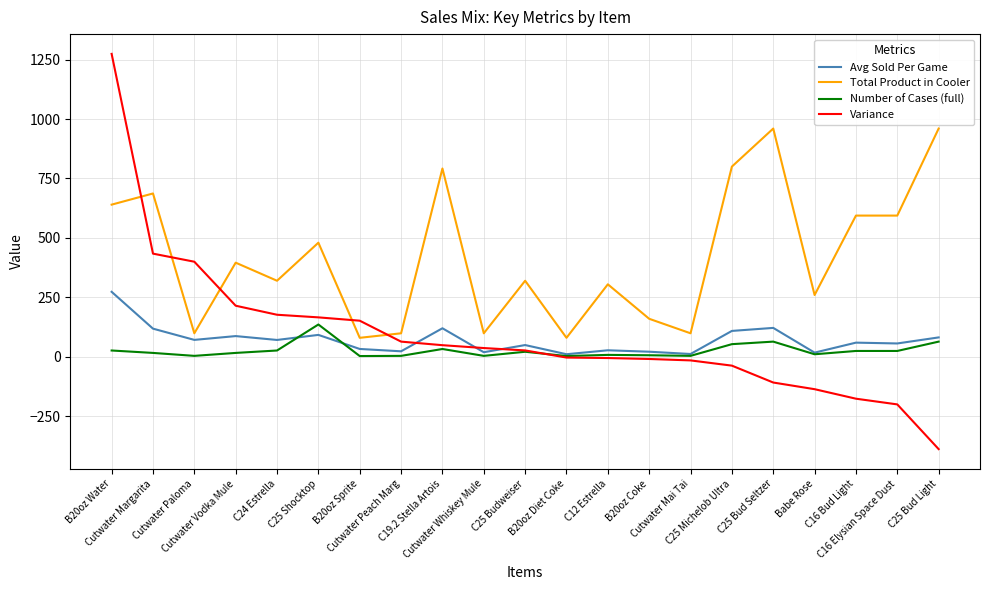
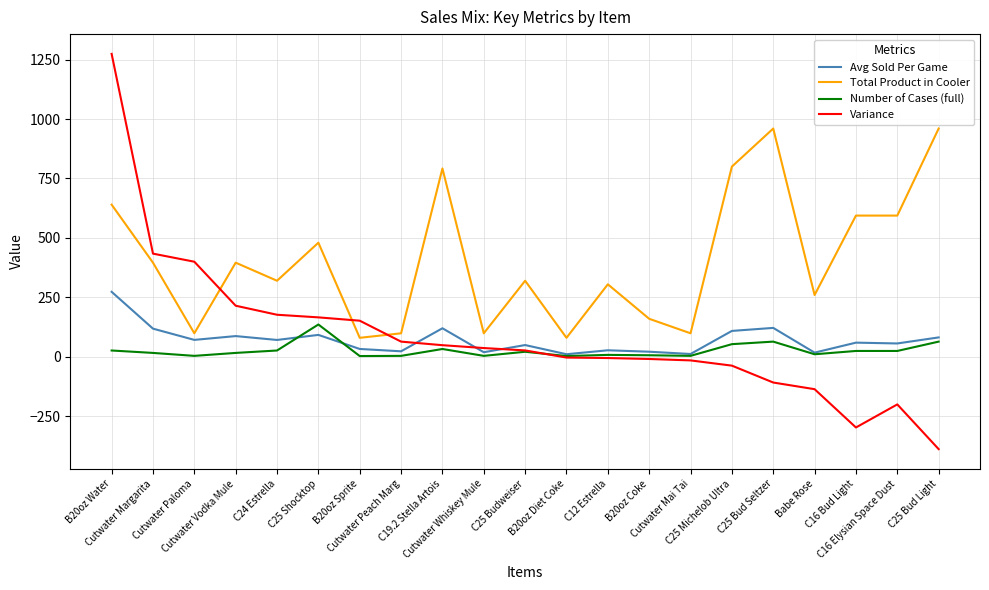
  {
    "Avg Sold Per Game": {
      "B20oz Water": 270,
      "Cutwater Margarita": 120,
      "Cutwater Paloma": 70,
      "Cutwater Vodka Mule": 90,
      "C24 Estrella": 70,
      "C25 Shocktop": 90,
      "B20oz Sprite": 30,
      "Cutwater Peach Marg": 20,
      "C19.2 Stella Artois": 120,
      "Cutwater Whiskey Mule": 20,
      "C25 Budweiser": 50,
      "C12 Estrella": 30,
      "B20oz Coke": 20,
      "C25 Michelob Ultra": 110,
      "C25 Bud Seltzer": 120,
      "C16 Bud Light": 60,
      "C16 Elysian Space Dust": 60,
      "C25 Bud Light": 80
    },
    "Total Product in Cooler": {
      "B20oz Water": 640,
-     "Cutwater Margarita": 690,
+     "Cutwater Margarita": 400,
      "Cutwater Paloma": 100,
      "Cutwater Vodka Mule": 400,
      "C24 Estrella": 320,
      "C25 Shocktop": 480,
      "B20oz Sprite": 80,
      "Cutwater Peach Marg": 100,
      "C19.2 Stella Artois": 790,
      "Cutwater Whiskey Mule": 100,
      "C25 Budweiser": 320,
      "B20oz Diet Coke": 80,
      "C12 Estrella": 310,
      "B20oz Coke": 160,
      "Cutwater Mai Tai": 100,
      "C25 Michelob Ultra": 800,
      "C25 Bud Seltzer": 960,
      "Babe Rose": 260,
      "C16 Bud Light": 590,
      "C16 Elysian Space Dust": 590,
      "C25 Bud Light": 960
    },
    "Number of Cases (full)": {
      "B20oz Water": 30,
      "Cutwater Margarita": 20,
      "Cutwater Paloma": 0,
      "Cutwater Vodka Mule": 20,
      "C24 Estrella": 30,
      "C25 Shocktop": 140,
      "B20oz Sprite": 0,
      "Cutwater Peach Marg": 0,
      "C19.2 Stella Artois": 30,
      "Cutwater Whiskey Mule": 0,
      "C12 Estrella": 10,
      "B20oz Coke": 10,
      "C25 Michelob Ultra": 50,
      "C25 Bud Seltzer": 60,
      "C16 Bud Light": 20,
      "C16 Elysian Space Dust": 20,
      "C25 Bud Light": 60
    },
    "Variance": {
      "B20oz Water": 1270,
      "Cutwater Margarita": 430,
      "Cutwater Paloma": 400,
      "Cutwater Vodka Mule": 220,
      "C24 Estrella": 180,
      "C25 Shocktop": 170,
      "B20oz Sprite": 150,
      "Cutwater Peach Marg": 60,
      "C19.2 Stella Artois": 50,
      "Cutwater Whiskey Mule": 40,
      "C12 Estrella": -10,
      "B20oz Coke": -10,
      "Cutwater Mai Tai": -20,
      "C25 Michelob Ultra": -40,
      "C25 Bud Seltzer": -110,
      "Babe Rose": -140,
-     "C16 Bud Light": -180,
+     "C16 Bud Light": -300,
      "C16 Elysian Space Dust": -200,
      "C25 Bud Light": -390
    }
  }
